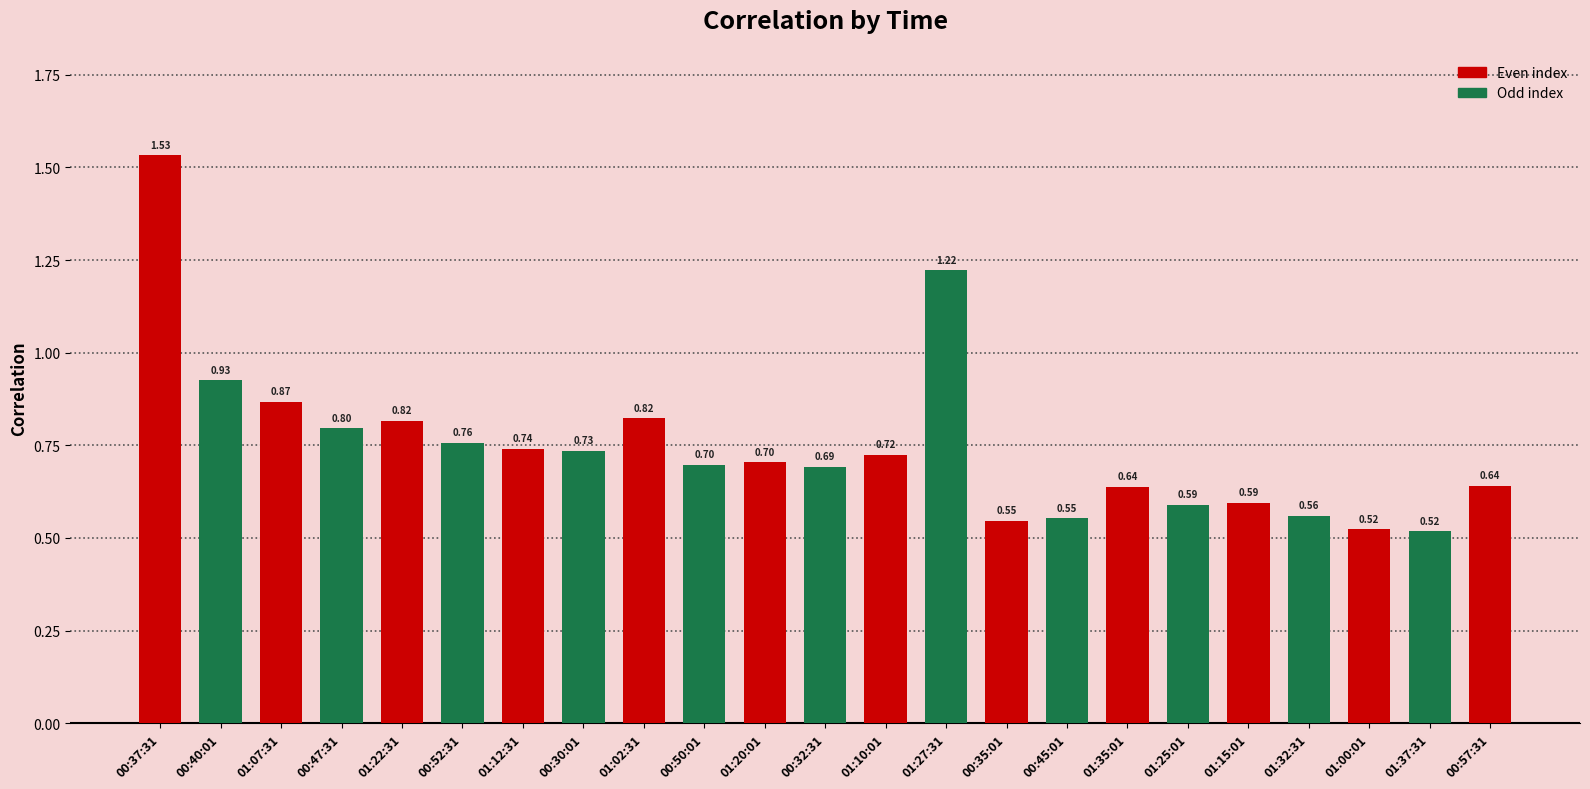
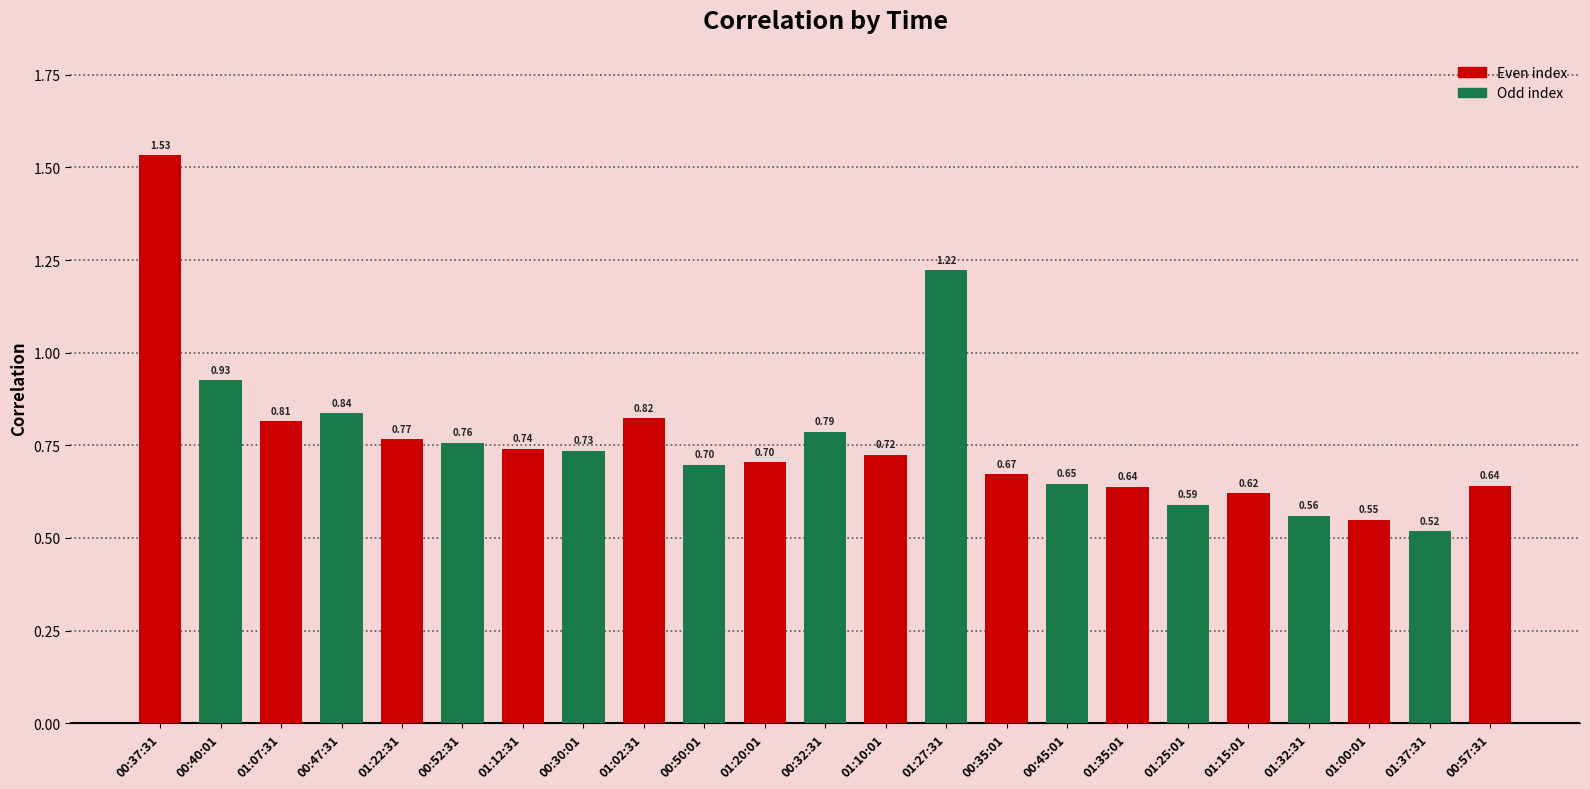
  {
    "00:37:31": 1.53,
    "00:40:01": 0.93,
-   "01:07:31": 0.87,
-   "00:47:31": 0.80,
-   "01:22:31": 0.82,
+   "01:07:31": 0.81,
+   "00:47:31": 0.84,
+   "01:22:31": 0.77,
    "00:52:31": 0.76,
    "01:12:31": 0.74,
    "00:30:01": 0.73,
    "01:02:31": 0.82,
    "00:50:01": 0.70,
    "01:20:01": 0.70,
-   "00:32:31": 0.69,
+   "00:32:31": 0.79,
    "01:10:01": 0.72,
    "01:27:31": 1.22,
-   "00:35:01": 0.55,
-   "00:45:01": 0.55,
+   "00:35:01": 0.67,
+   "00:45:01": 0.65,
    "01:35:01": 0.64,
    "01:25:01": 0.59,
-   "01:15:01": 0.59,
+   "01:15:01": 0.62,
    "01:32:31": 0.56,
-   "01:00:01": 0.52,
+   "01:00:01": 0.55,
    "01:37:31": 0.52,
    "00:57:31": 0.64
  }
